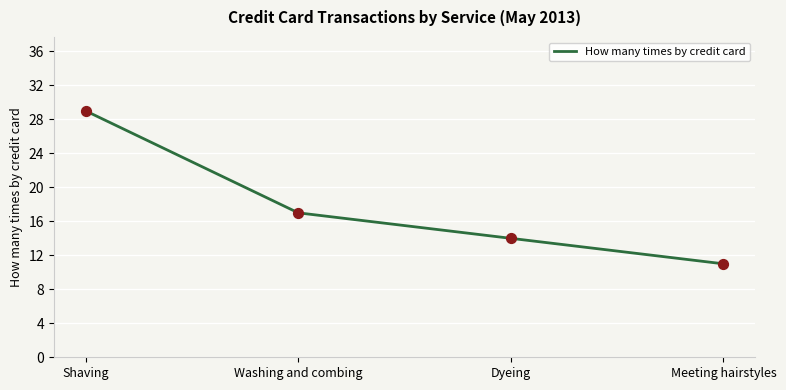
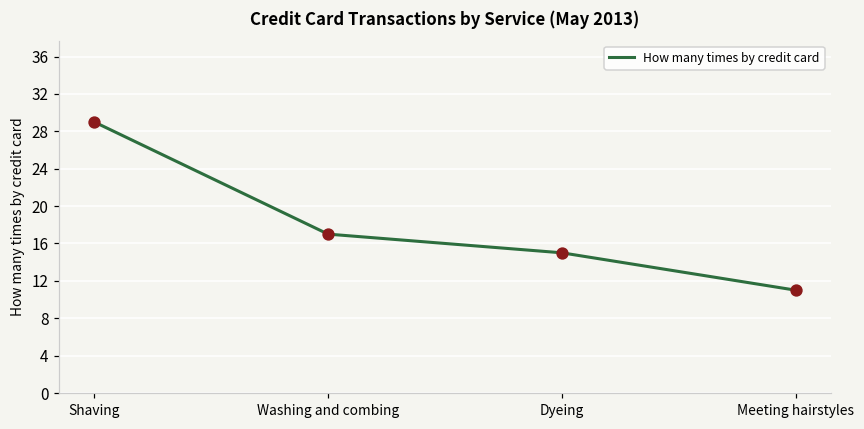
  {
    "Shaving": 29,
    "Washing and combing": 17,
-   "Dyeing": 14,
+   "Dyeing": 15,
    "Meeting hairstyles": 11
  }
